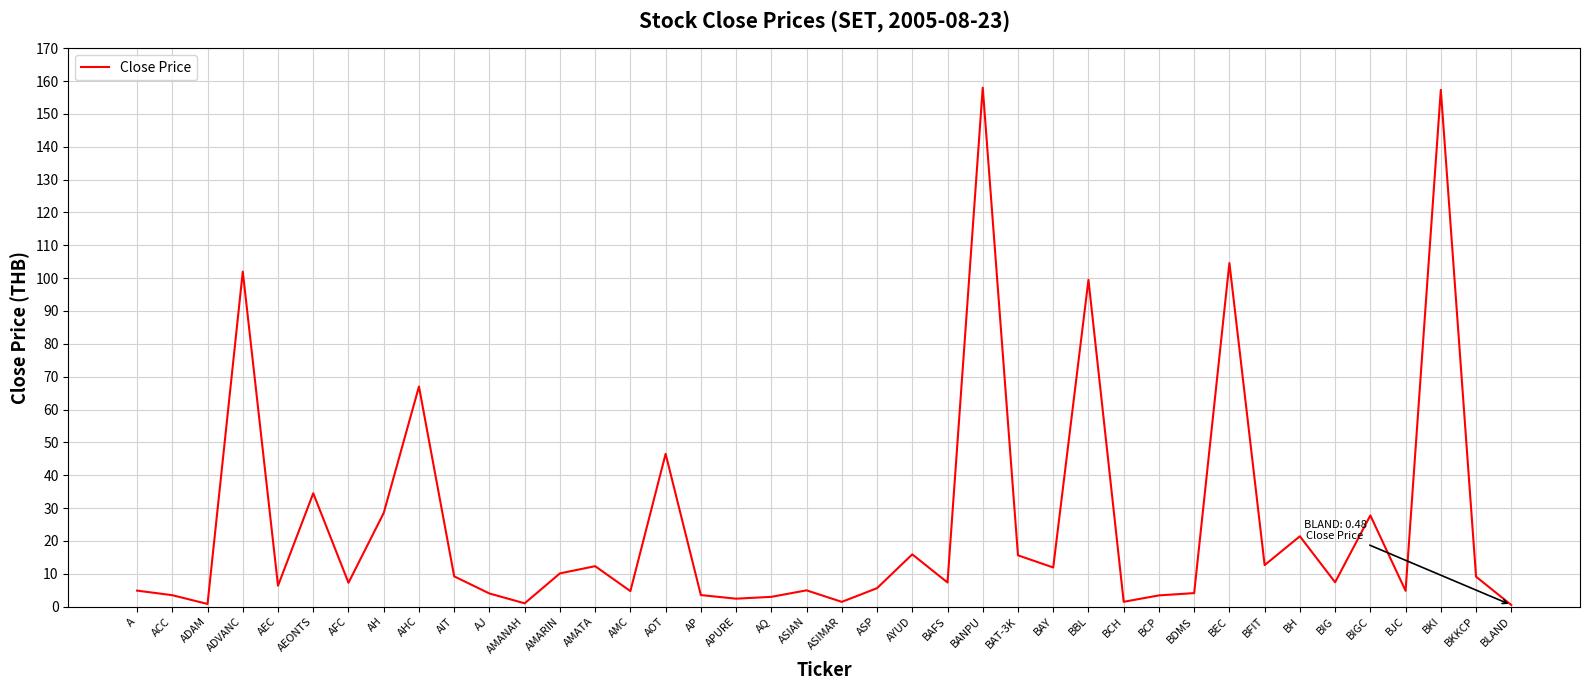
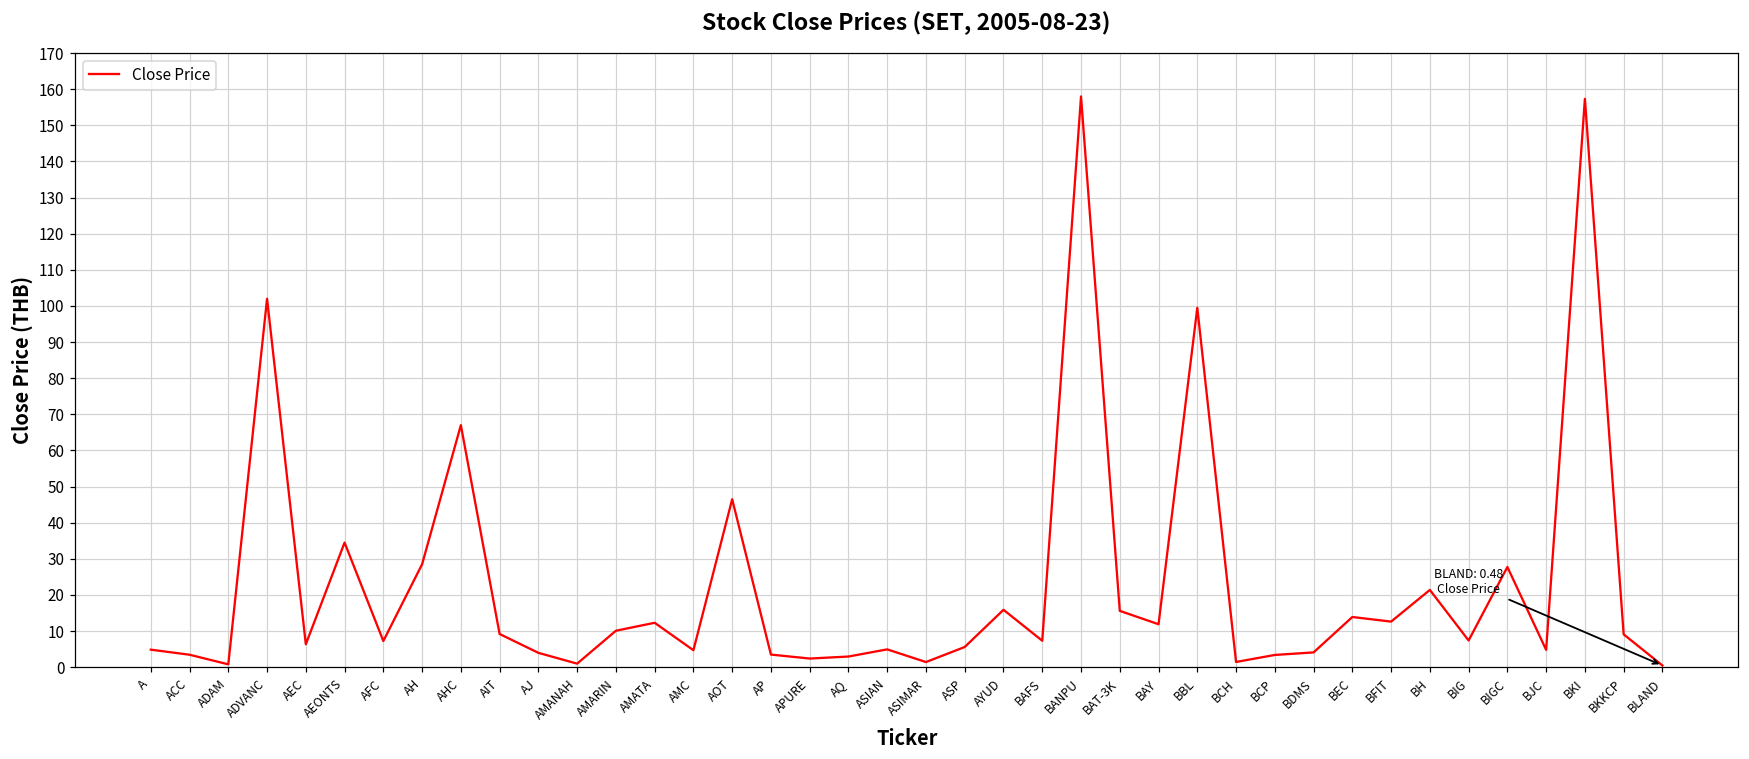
  {
    "A": 5,
    "ACC": 3,
    "ADAM": 1,
    "ADVANC": 102,
    "AEC": 6,
    "AEONTS": 35,
    "AFC": 7,
    "AH": 29,
    "AHC": 67,
    "AIT": 9,
    "AJ": 4,
    "AMANAH": 1,
    "AMARIN": 10,
    "AMATA": 12,
    "AMC": 5,
    "AOT": 47,
    "AP": 4,
    "APURE": 2,
    "AQ": 3,
    "ASIAN": 5,
    "ASIMAR": 1,
    "ASP": 6,
    "AYUD": 16,
    "BAFS": 7,
    "BANPU": 158,
    "BAT-3K": 16,
    "BAY": 12,
    "BBL": 100,
    "BCH": 1,
    "BCP": 3,
    "BDMS": 4,
-   "BEC": 105,
+   "BEC": 14,
    "BFIT": 13,
    "BH": 21,
    "BIGC": 28,
    "BKI": 157,
    "BLAND": 0
  }
